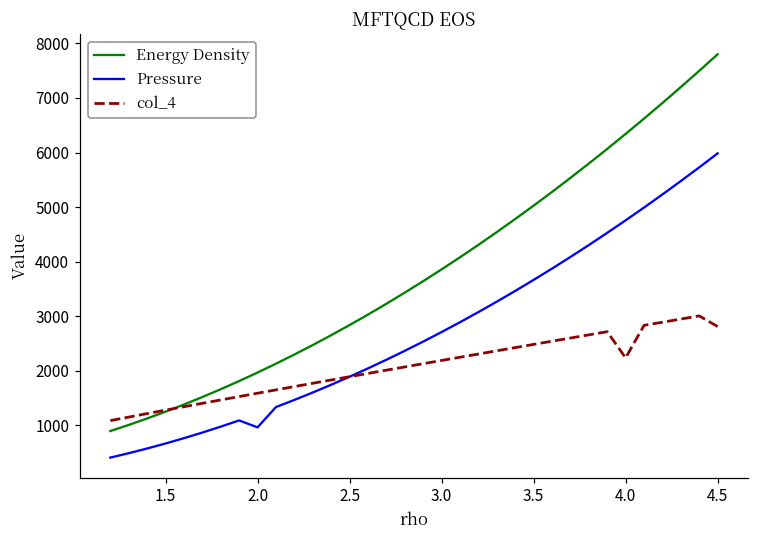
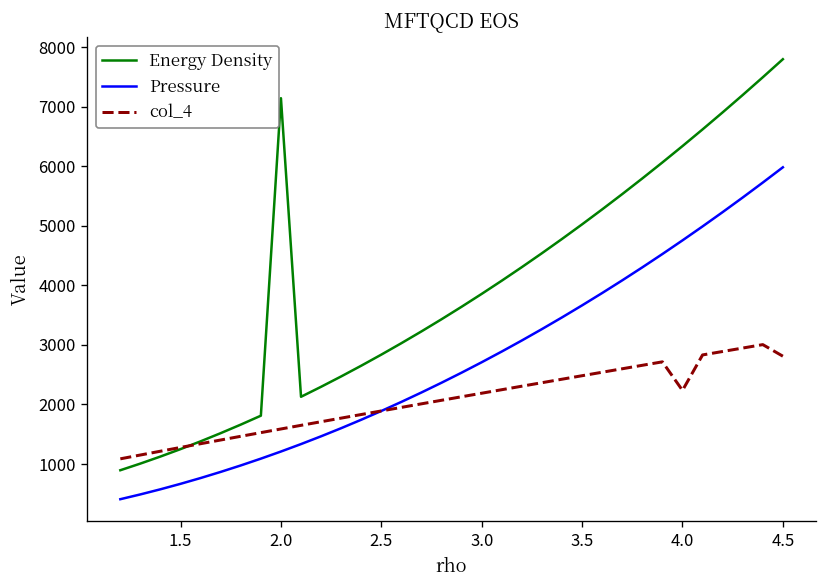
  {
    "Energy Density": {
-     "2.0": 2000,
+     "2.0": 7100,
      "2.5": 2800,
      "3.0": 3900,
      "3.5": 5000,
      "4.0": 6300,
      "4.5": 7800
    },
    "Pressure": {
      "1.5": 700,
-     "2.0": 1000,
+     "2.0": 1200,
      "3.0": 2700,
      "3.5": 3700,
      "4.0": 4800,
      "4.5": 6000
    },
    "col_4": {
      "2.0": 1600,
      "3.0": 2200,
      "3.5": 2500,
      "4.0": 2200,
      "4.5": 2800
    }
  }
